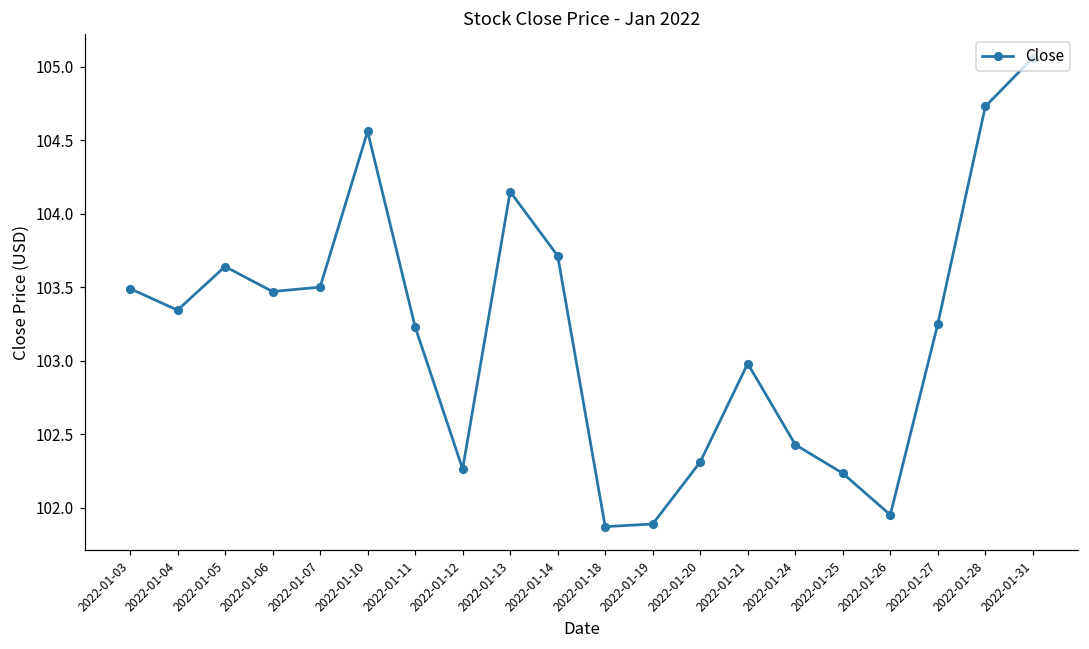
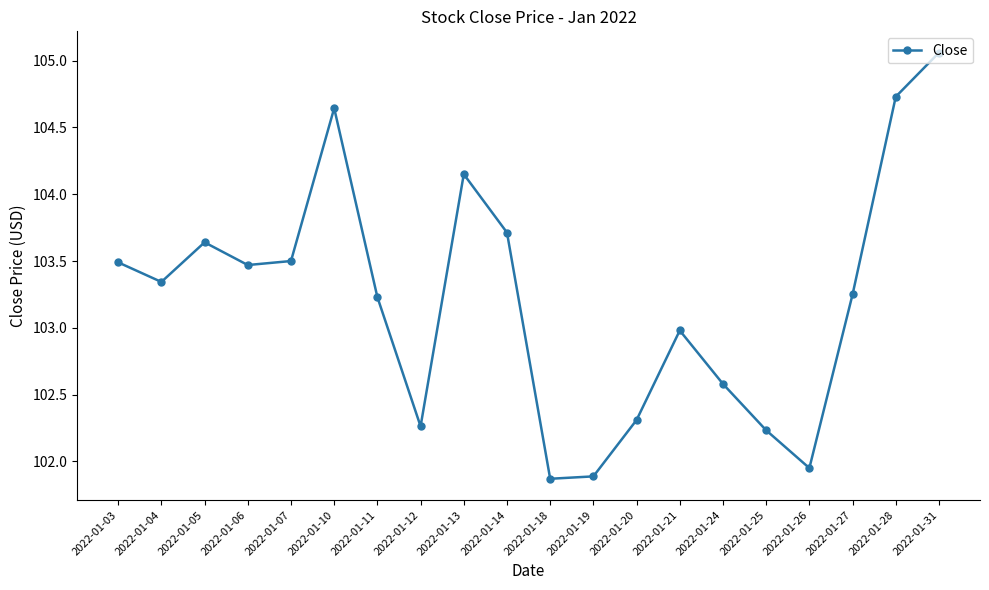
  {
    "2022-01-03": 103.49,
    "2022-01-04": 103.34,
    "2022-01-05": 103.64,
    "2022-01-06": 103.47,
    "2022-01-07": 103.50,
-   "2022-01-10": 104.56,
+   "2022-01-10": 104.64,
    "2022-01-11": 103.23,
    "2022-01-12": 102.26,
    "2022-01-13": 104.15,
    "2022-01-14": 103.71,
    "2022-01-18": 101.87,
    "2022-01-19": 101.89,
    "2022-01-20": 102.31,
    "2022-01-21": 102.98,
-   "2022-01-24": 102.43,
+   "2022-01-24": 102.58,
    "2022-01-25": 102.23,
    "2022-01-26": 101.95,
    "2022-01-27": 103.25,
    "2022-01-28": 104.73
  }
